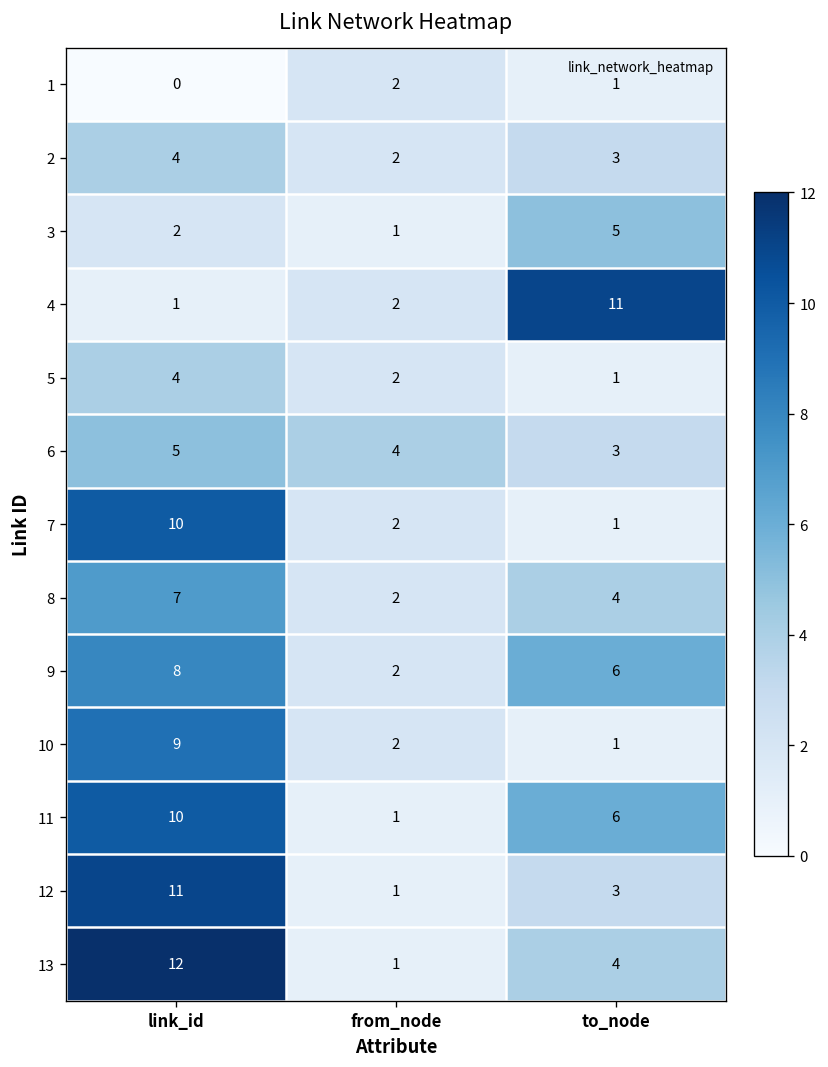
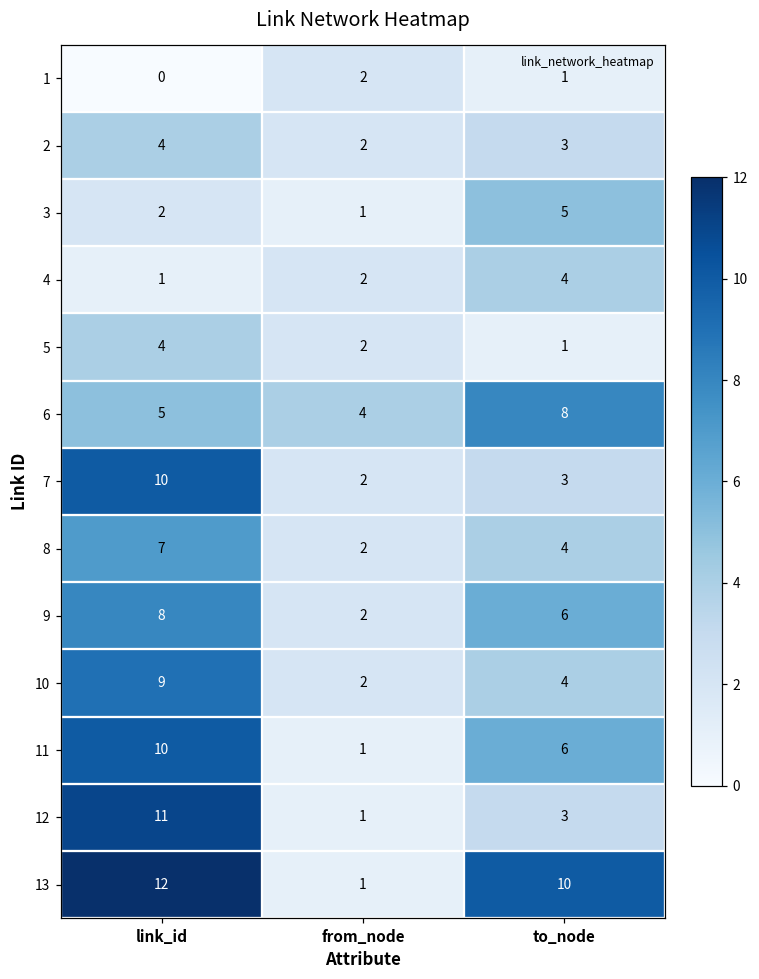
  {
    "1": {
      "link_id": 0,
      "from_node": 2
    },
    "2": {
      "link_id": 4,
      "from_node": 2,
      "to_node": 3
    },
    "3": {
      "link_id": 2,
      "from_node": 1,
      "to_node": 5
    },
    "4": {
      "link_id": 1,
      "from_node": 2,
-     "to_node": 11
+     "to_node": 4
    },
    "5": {
      "link_id": 4,
      "from_node": 2,
      "to_node": 1
    },
    "6": {
      "link_id": 5,
      "from_node": 4,
-     "to_node": 3
+     "to_node": 8
    },
    "7": {
      "link_id": 10,
      "from_node": 2,
-     "to_node": 1
+     "to_node": 3
    },
    "8": {
      "link_id": 7,
      "from_node": 2,
      "to_node": 4
    },
    "9": {
      "link_id": 8,
      "from_node": 2,
      "to_node": 6
    },
    "10": {
      "link_id": 9,
      "from_node": 2,
-     "to_node": 1
+     "to_node": 4
    },
    "11": {
      "link_id": 10,
      "from_node": 1,
      "to_node": 6
    },
    "12": {
      "link_id": 11,
      "from_node": 1,
      "to_node": 3
    },
    "13": {
      "link_id": 12,
      "from_node": 1,
-     "to_node": 4
+     "to_node": 10
    }
  }
